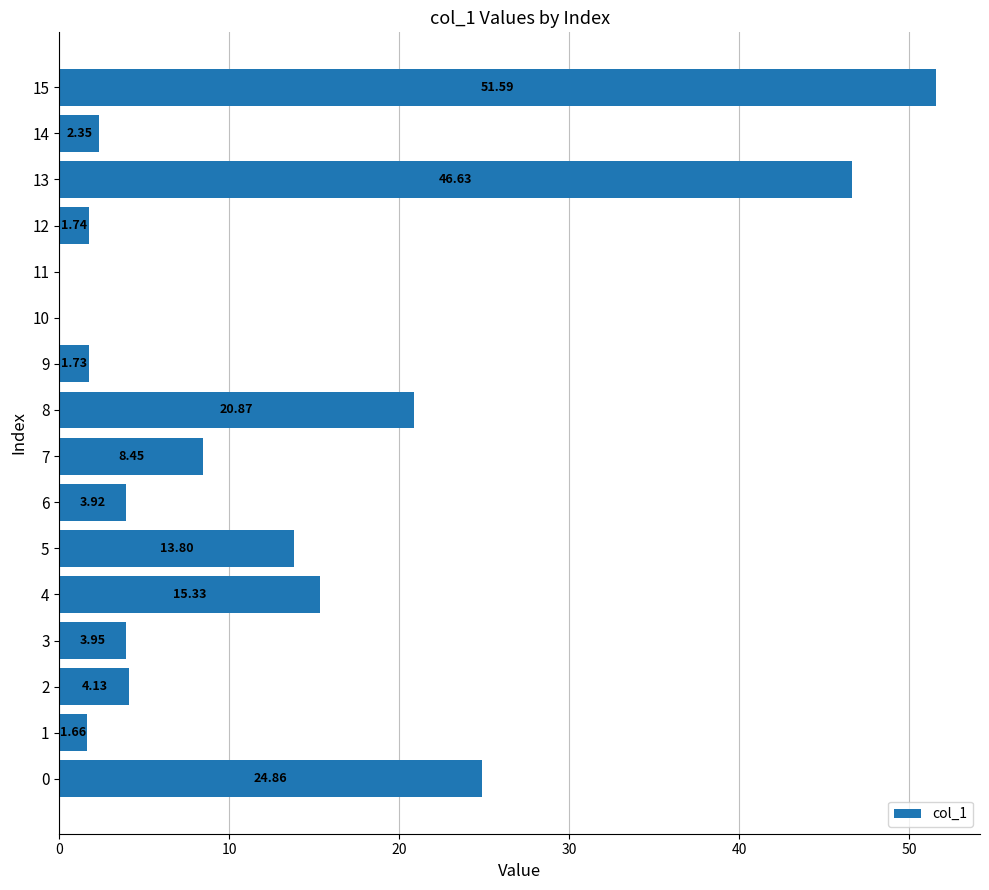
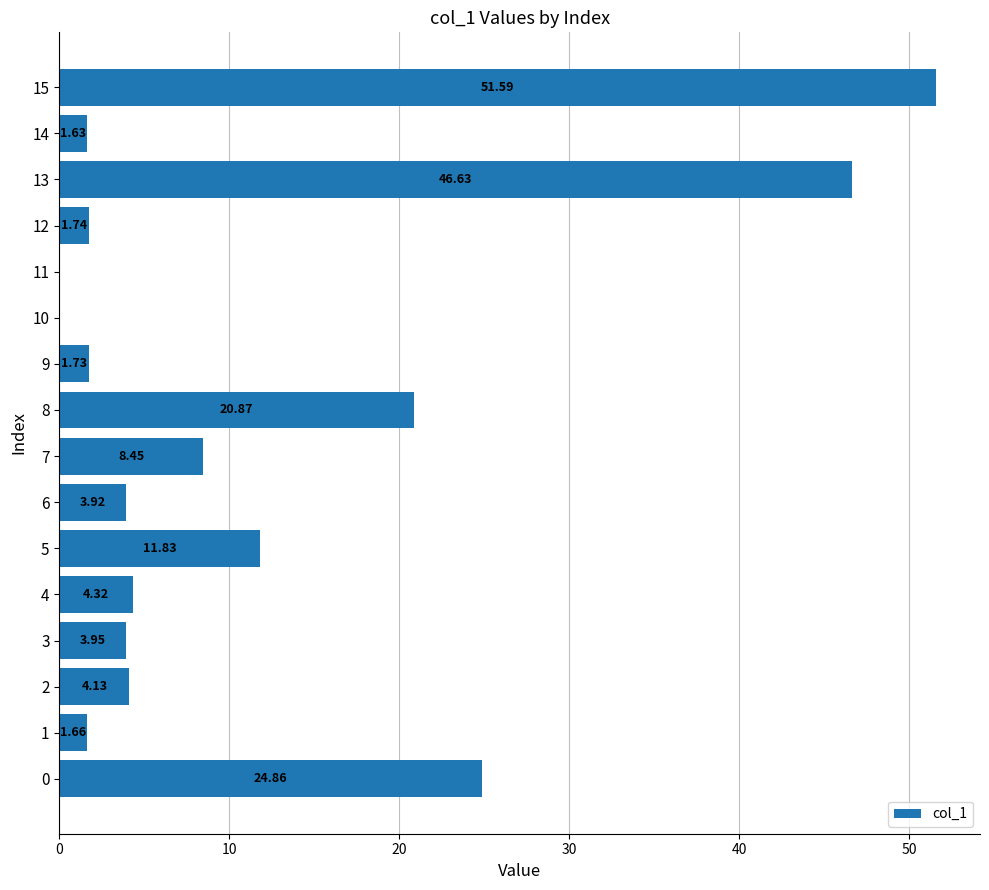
  {
    "15": 51.59,
-   "14": 2.35,
+   "14": 1.63,
    "13": 46.63,
    "12": 1.74,
    "9": 1.73,
    "8": 20.87,
    "7": 8.45,
    "6": 3.92,
-   "5": 13.80,
-   "4": 15.33,
+   "5": 11.83,
+   "4": 4.32,
    "3": 3.95,
    "2": 4.13,
    "1": 1.66,
    "0": 24.86
  }
